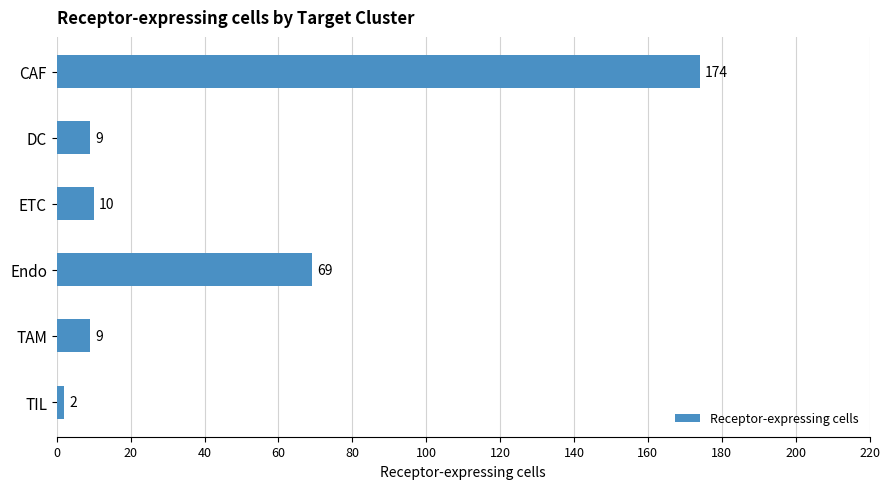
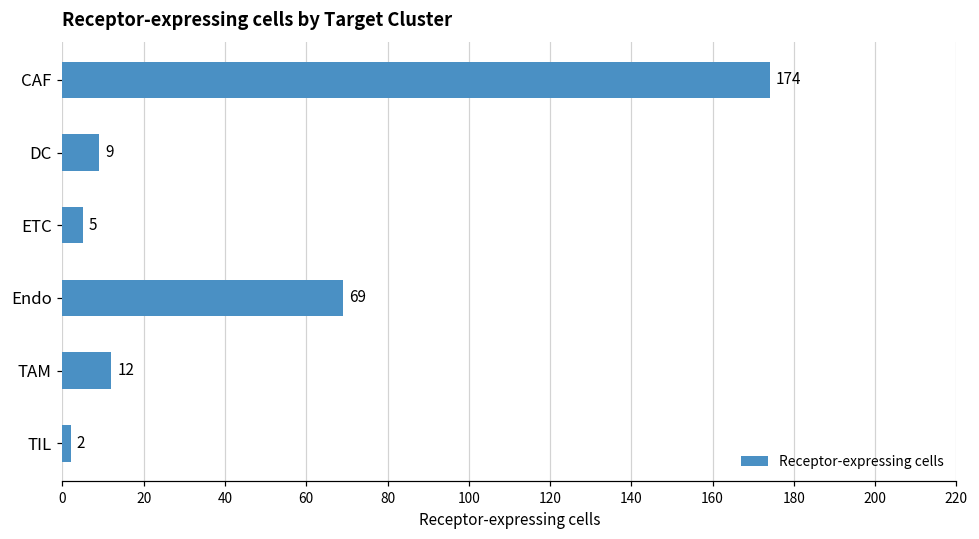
  {
    "CAF": 174,
    "DC": 9,
-   "ETC": 10,
+   "ETC": 5,
    "Endo": 69,
-   "TAM": 9,
+   "TAM": 12,
    "TIL": 2
  }
